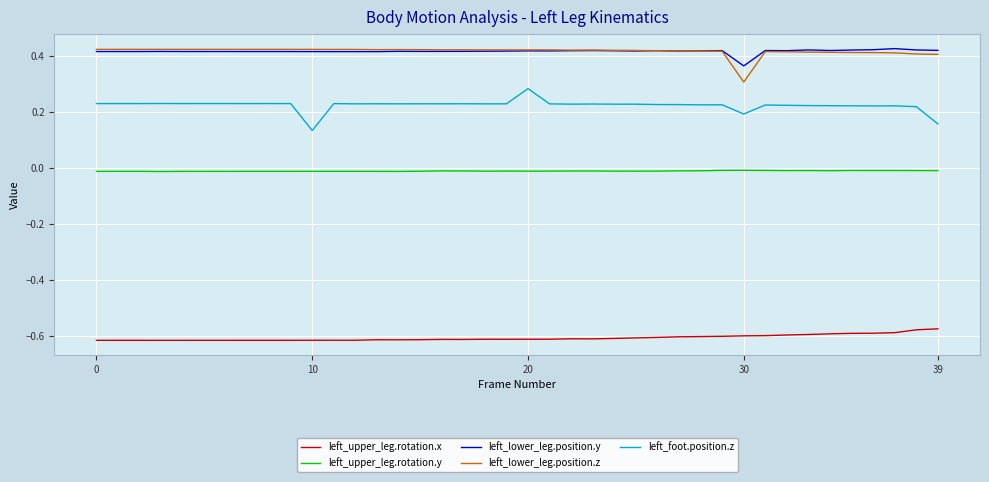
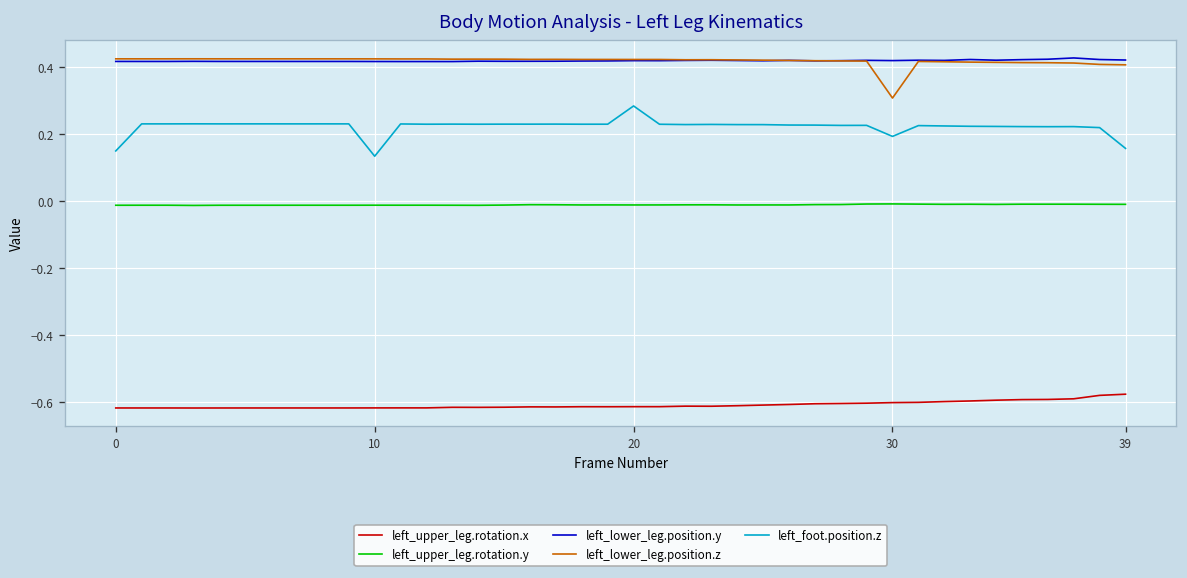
  {
    "left_upper_leg.rotation.x": {
      "0": -0.62,
      "10": -0.62,
      "20": -0.61,
      "30": -0.60,
      "39": -0.58
    },
    "left_upper_leg.rotation.y": {
      "0": -0.01,
      "10": -0.01,
      "20": -0.01,
      "30": -0.01,
      "39": -0.01
    },
    "left_lower_leg.position.y": {
-     "30": 0.37,
+     "30": 0.42,
      "39": 0.42
    },
    "left_lower_leg.position.z": {
      "30": 0.31,
      "39": 0.41
    },
    "left_foot.position.z": {
-     "0": 0.23,
+     "0": 0.15,
      "10": 0.13,
      "20": 0.28,
      "30": 0.19,
      "39": 0.16
    }
  }
